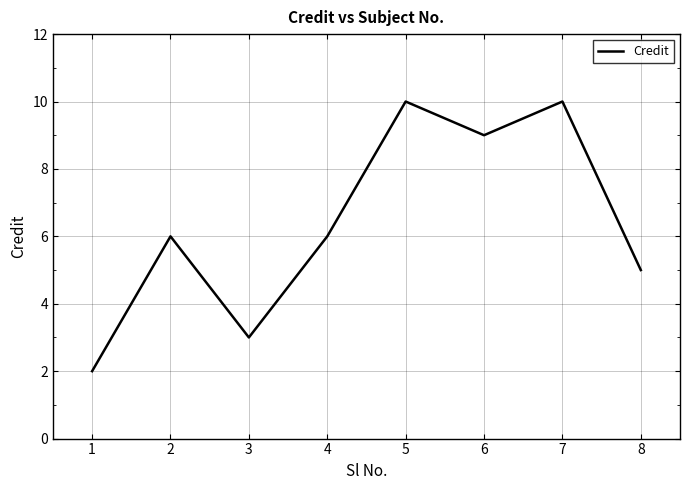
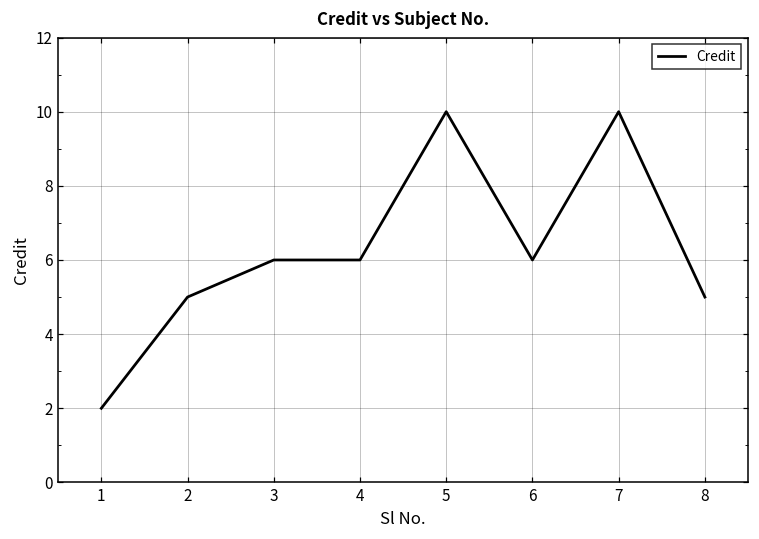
  {
    "1": 2,
-   "2": 6,
-   "3": 3,
+   "2": 5,
+   "3": 6,
    "4": 6,
    "5": 10,
-   "6": 9,
+   "6": 6,
    "7": 10,
    "8": 5
  }
